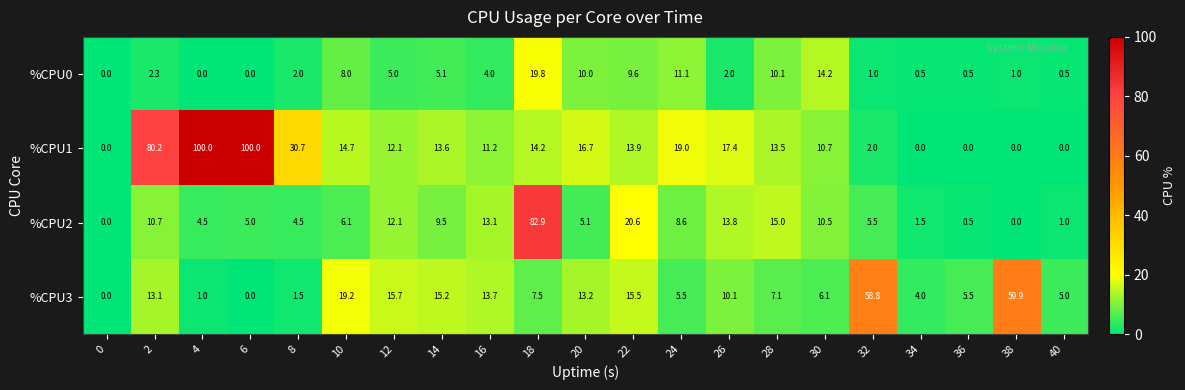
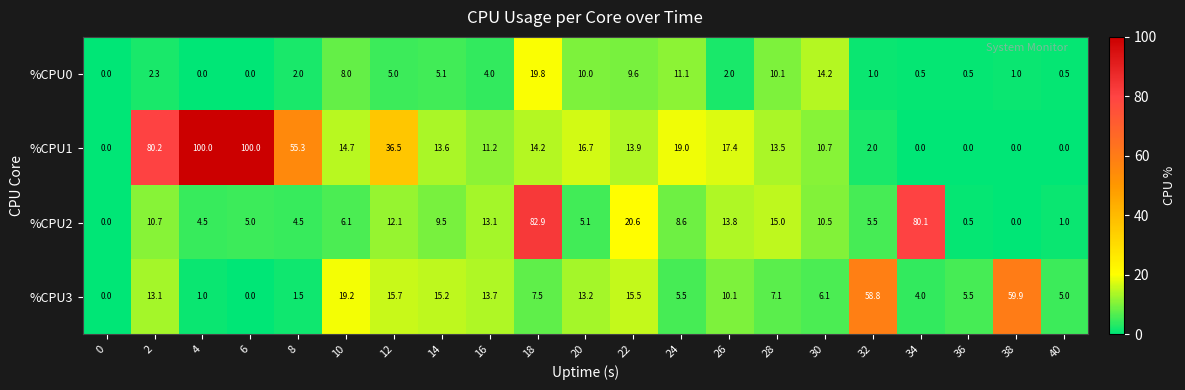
  {
    "%CPU0": {
      "0": 0.0,
      "2": 2.3,
      "4": 0.0,
      "6": 0.0,
      "8": 2.0,
      "10": 8.0,
      "12": 5.0,
      "14": 5.1,
      "16": 4.0,
      "18": 19.8,
      "20": 10.0,
      "22": 9.6,
      "24": 11.1,
      "26": 2.0,
      "28": 10.1,
      "30": 14.2,
      "32": 1.0,
      "34": 0.5,
      "36": 0.5,
      "40": 0.5
    },
    "%CPU1": {
      "0": 0.0,
      "2": 80.2,
      "4": 100.0,
      "6": 100.0,
-     "8": 30.7,
+     "8": 55.3,
      "10": 14.7,
-     "12": 12.1,
+     "12": 36.5,
      "14": 13.6,
      "16": 11.2,
      "18": 14.2,
      "20": 16.7,
      "22": 13.9,
      "24": 19.0,
      "26": 17.4,
      "28": 13.5,
      "30": 10.7,
      "32": 2.0,
      "34": 0.0,
      "36": 0.0,
      "38": 0.0,
      "40": 0.0
    },
    "%CPU2": {
      "0": 0.0,
      "2": 10.7,
      "4": 4.5,
      "6": 5.0,
      "8": 4.5,
      "10": 6.1,
      "12": 12.1,
      "14": 9.5,
      "16": 13.1,
      "18": 82.9,
      "20": 5.1,
      "22": 20.6,
      "24": 8.6,
      "26": 13.8,
      "28": 15.0,
      "30": 10.5,
      "32": 5.5,
-     "34": 1.5,
+     "34": 80.1,
      "36": 0.5,
      "38": 0.0,
      "40": 1.0
    },
    "%CPU3": {
      "0": 0.0,
      "2": 13.1,
      "4": 1.0,
      "6": 0.0,
      "8": 1.5,
      "10": 19.2,
      "12": 15.7,
      "14": 15.2,
      "16": 13.7,
      "18": 7.5,
      "20": 13.2,
      "22": 15.5,
      "24": 5.5,
      "26": 10.1,
      "28": 7.1,
      "30": 6.1,
      "32": 58.8,
      "34": 4.0,
      "36": 5.5,
      "38": 59.9,
      "40": 5.0
    }
  }
